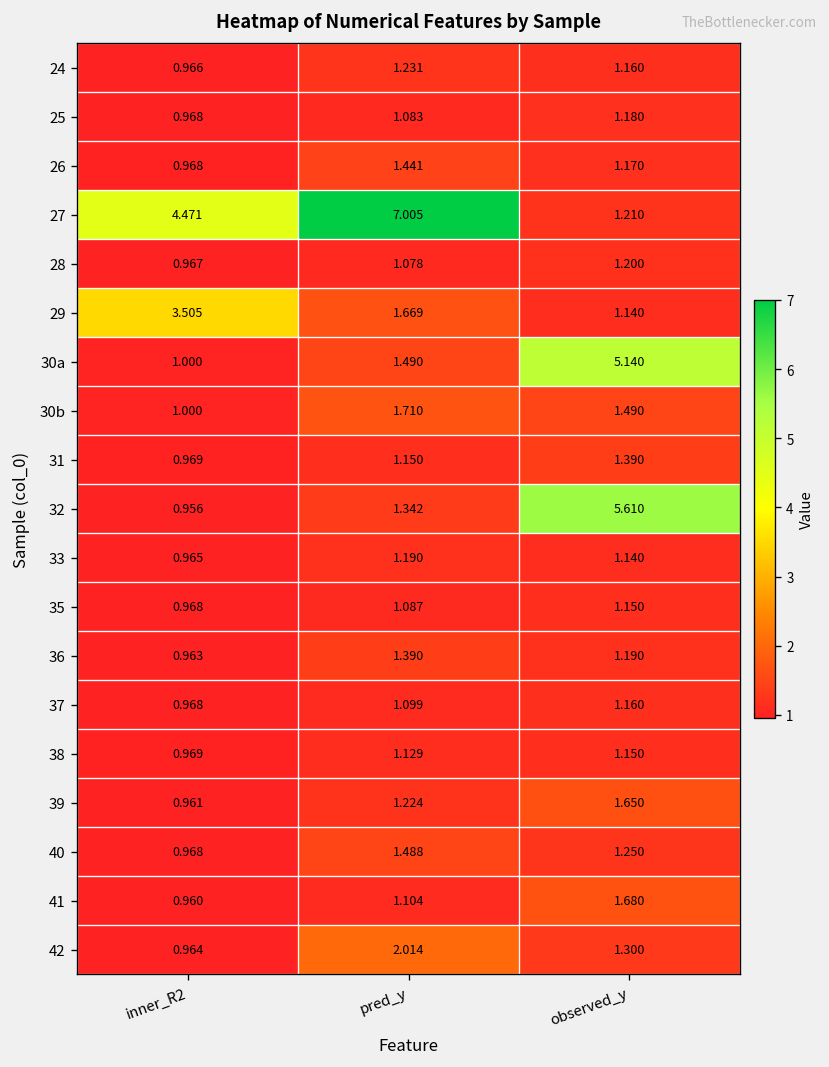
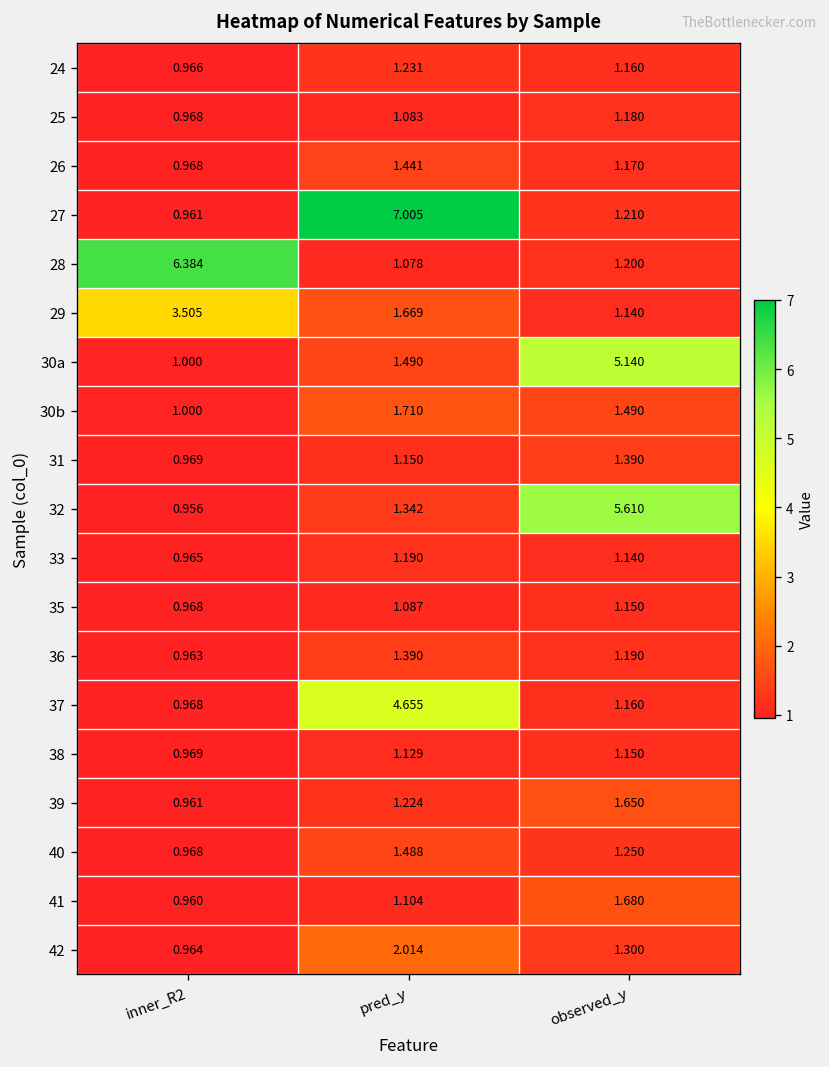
  {
    "24": {
      "inner_R2": 0.966,
      "pred_y": 1.231,
      "observed_y": 1.160
    },
    "25": {
      "inner_R2": 0.968,
      "pred_y": 1.083,
      "observed_y": 1.180
    },
    "26": {
      "inner_R2": 0.968,
      "pred_y": 1.441,
      "observed_y": 1.170
    },
    "27": {
-     "inner_R2": 4.471,
+     "inner_R2": 0.961,
      "pred_y": 7.005,
      "observed_y": 1.210
    },
    "28": {
-     "inner_R2": 0.967,
+     "inner_R2": 6.384,
      "pred_y": 1.078,
      "observed_y": 1.200
    },
    "29": {
      "inner_R2": 3.505,
      "pred_y": 1.669,
      "observed_y": 1.140
    },
    "30a": {
      "inner_R2": 1.000,
      "pred_y": 1.490,
      "observed_y": 5.140
    },
    "30b": {
      "inner_R2": 1.000,
      "pred_y": 1.710,
      "observed_y": 1.490
    },
    "31": {
      "inner_R2": 0.969,
      "pred_y": 1.150,
      "observed_y": 1.390
    },
    "32": {
      "inner_R2": 0.956,
      "pred_y": 1.342,
      "observed_y": 5.610
    },
    "33": {
      "inner_R2": 0.965,
      "pred_y": 1.190,
      "observed_y": 1.140
    },
    "35": {
      "inner_R2": 0.968,
      "pred_y": 1.087,
      "observed_y": 1.150
    },
    "36": {
      "inner_R2": 0.963,
      "pred_y": 1.390,
      "observed_y": 1.190
    },
    "37": {
      "inner_R2": 0.968,
-     "pred_y": 1.099,
+     "pred_y": 4.655,
      "observed_y": 1.160
    },
    "38": {
      "inner_R2": 0.969,
      "pred_y": 1.129,
      "observed_y": 1.150
    },
    "39": {
      "inner_R2": 0.961,
      "pred_y": 1.224,
      "observed_y": 1.650
    },
    "40": {
      "inner_R2": 0.968,
      "pred_y": 1.488,
      "observed_y": 1.250
    },
    "41": {
      "inner_R2": 0.960,
      "pred_y": 1.104,
      "observed_y": 1.680
    },
    "42": {
      "inner_R2": 0.964,
      "pred_y": 2.014,
      "observed_y": 1.300
    }
  }
